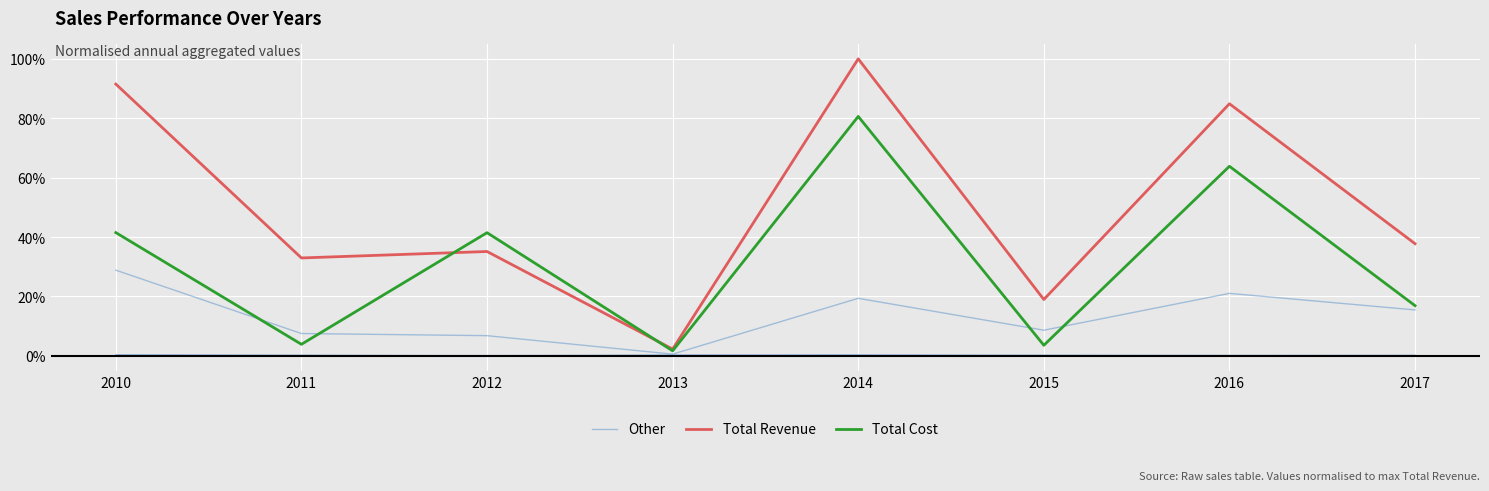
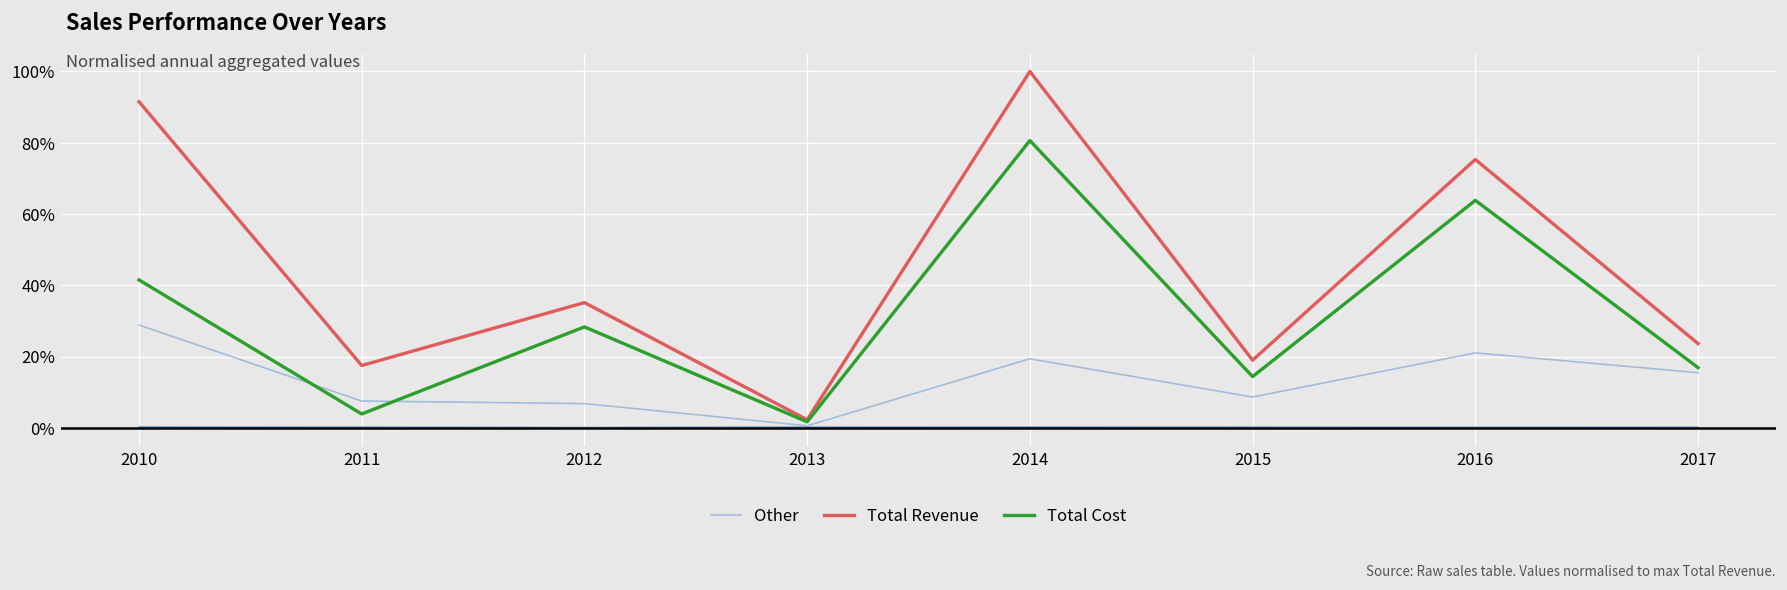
  {
    "Total Revenue": {
      "2010": "92%",
-     "2011": "33%",
+     "2011": "17%",
      "2012": "35%",
      "2014": "100%",
      "2015": "19%",
-     "2016": "85%",
-     "2017": "38%"
+     "2016": "75%",
+     "2017": "24%"
    },
    "Total Cost": {
      "2010": "42%",
      "2011": "4%",
-     "2012": "41%",
+     "2012": "28%",
      "2014": "81%",
-     "2015": "4%",
+     "2015": "14%",
      "2016": "64%",
      "2017": "17%"
    }
  }
